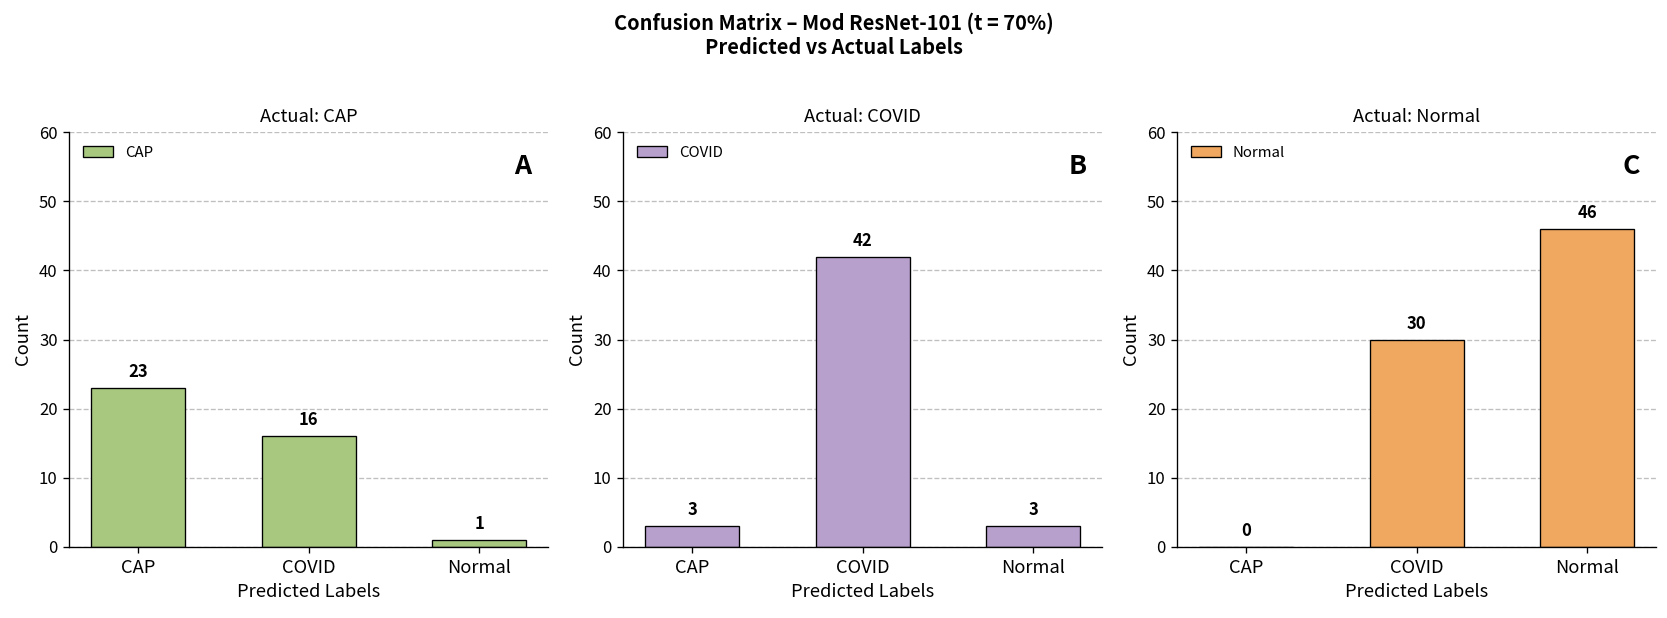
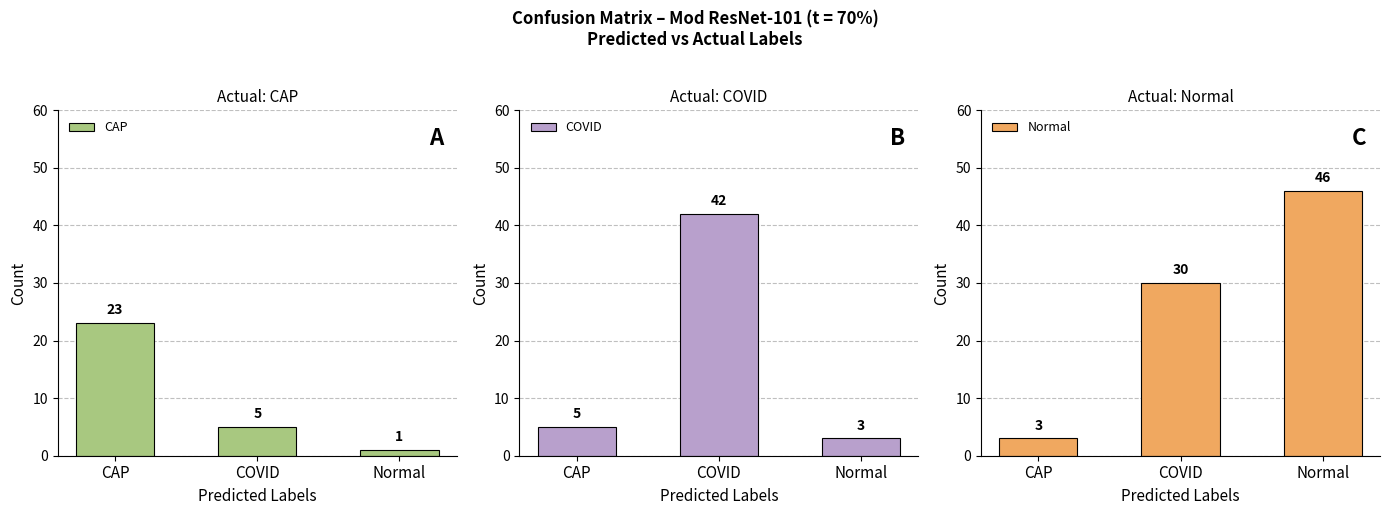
  {
    "Actual: CAP": {
      "CAP": 23,
-     "COVID": 16,
+     "COVID": 5,
      "Normal": 1
    },
    "Actual: COVID": {
-     "CAP": 3,
+     "CAP": 5,
      "COVID": 42,
      "Normal": 3
    },
    "Actual: Normal": {
-     "CAP": 0,
+     "CAP": 3,
      "COVID": 30,
      "Normal": 46
    }
  }
